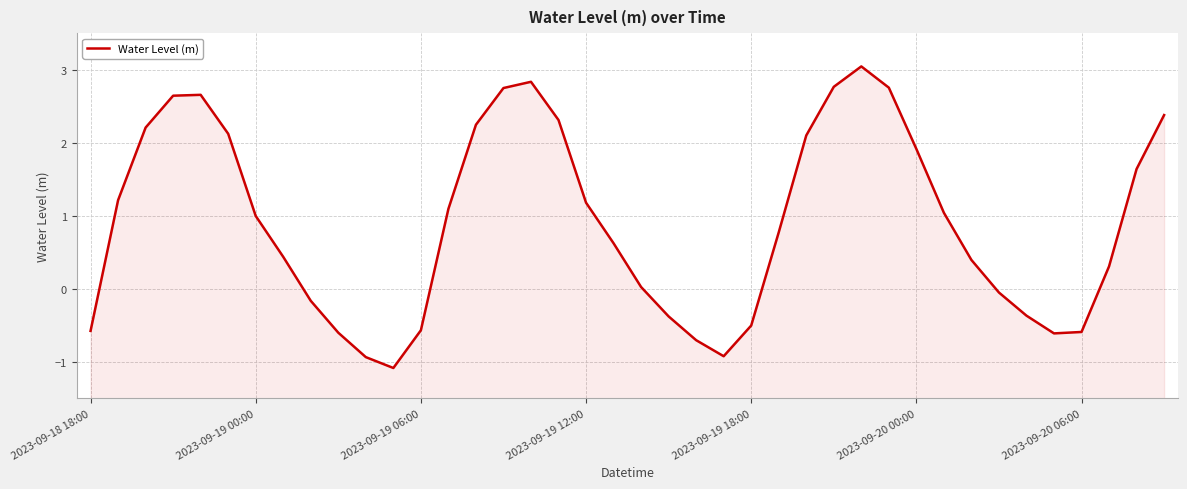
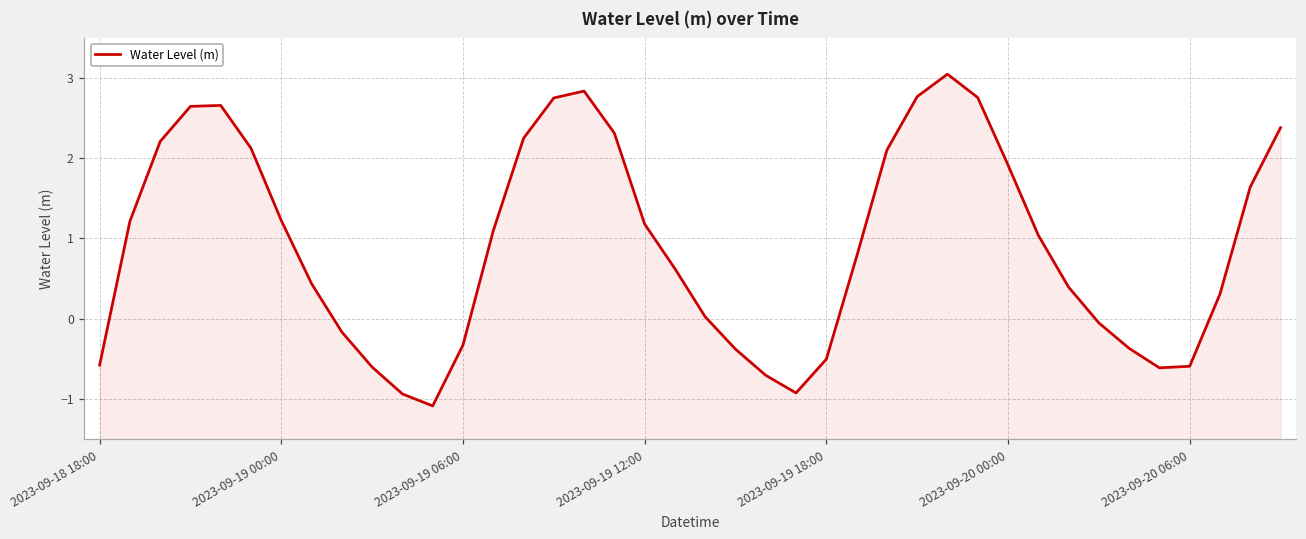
  {
    "2023-09-18 18:00": -0.6,
-   "2023-09-19 00:00": 1.0,
-   "2023-09-19 06:00": -0.6,
+   "2023-09-19 00:00": 1.2,
+   "2023-09-19 06:00": -0.3,
    "2023-09-19 12:00": 1.2,
    "2023-09-19 18:00": -0.5,
    "2023-09-20 00:00": 1.9,
    "2023-09-20 06:00": -0.6
  }
